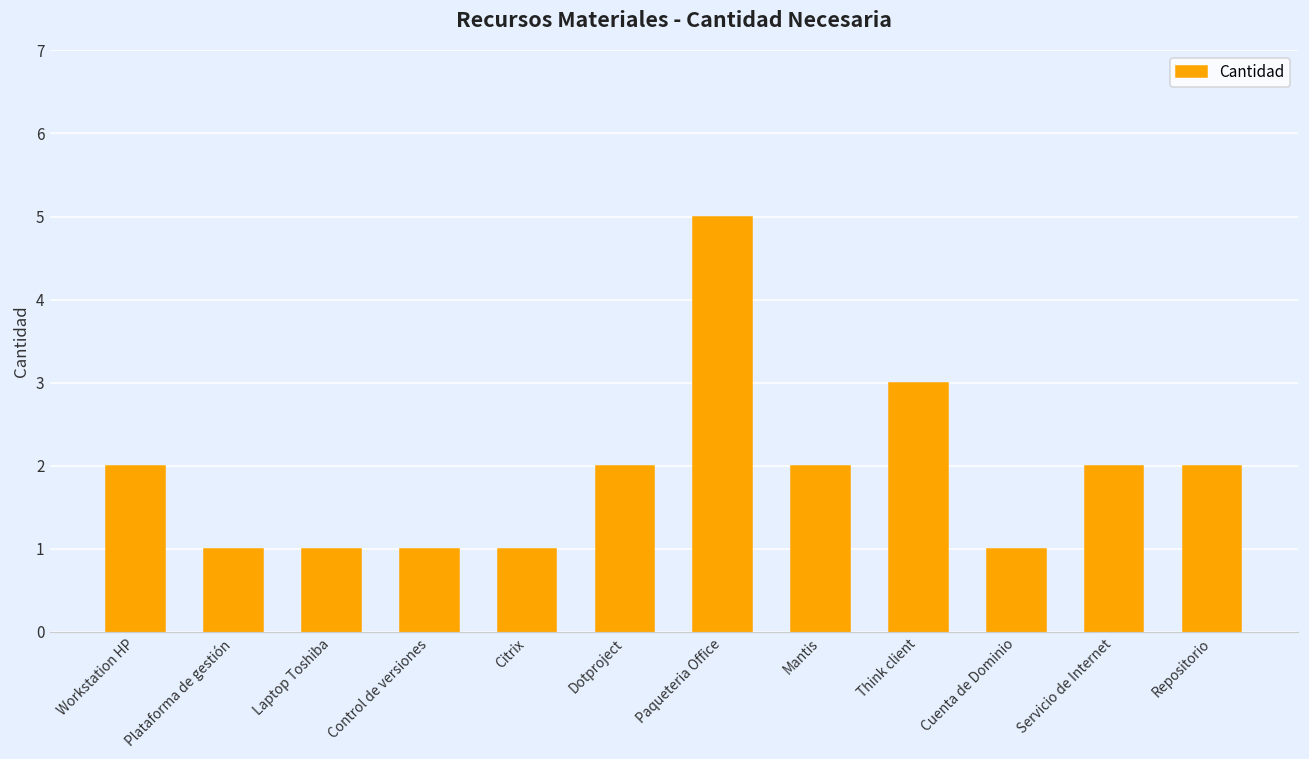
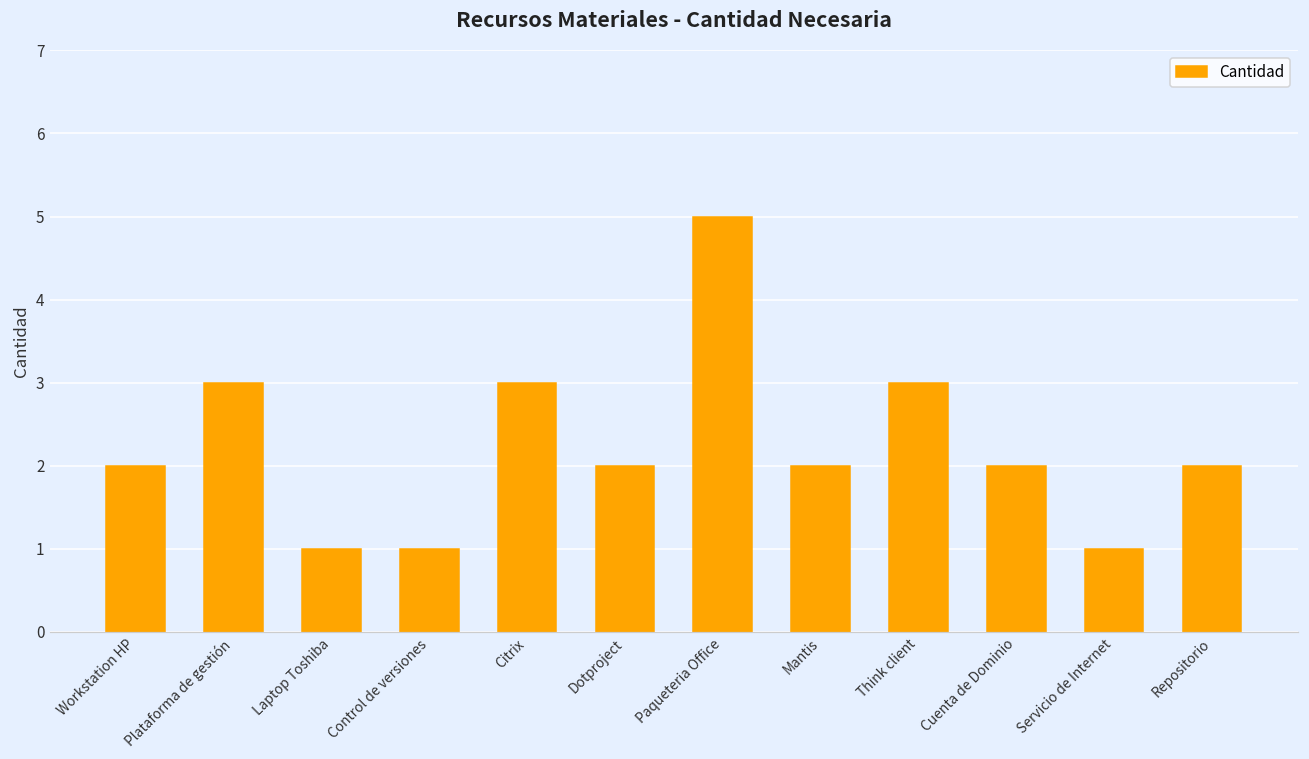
  {
    "Workstation HP": 2,
-   "Plataforma de gestión": 1,
+   "Plataforma de gestión": 3,
    "Laptop Toshiba": 1,
    "Control de versiones": 1,
-   "Citrix": 1,
+   "Citrix": 3,
    "Dotproject": 2,
    "Paqueteria Office": 5,
    "Mantis": 2,
    "Think client": 3,
-   "Cuenta de Dominio": 1,
-   "Servicio de Internet": 2,
+   "Cuenta de Dominio": 2,
+   "Servicio de Internet": 1,
    "Repositorio": 2
  }
